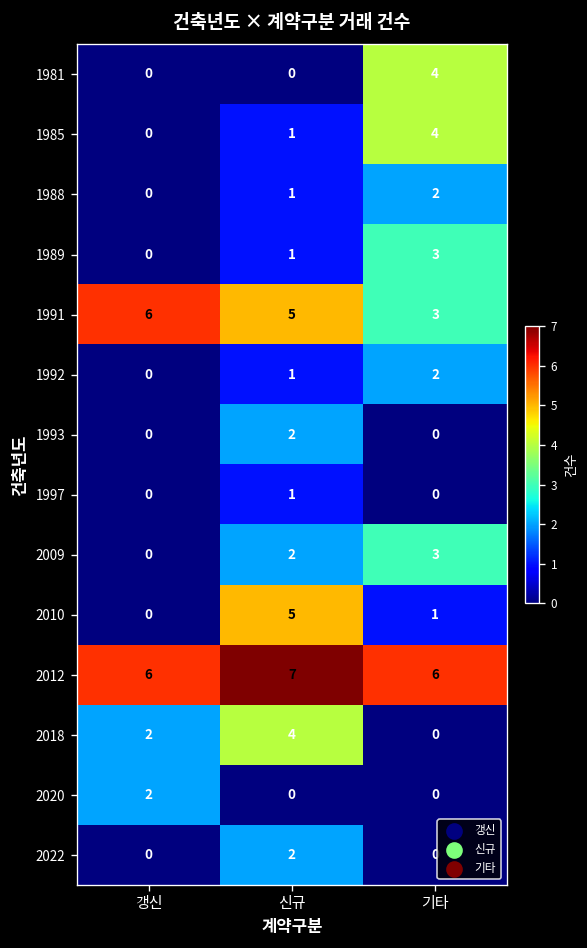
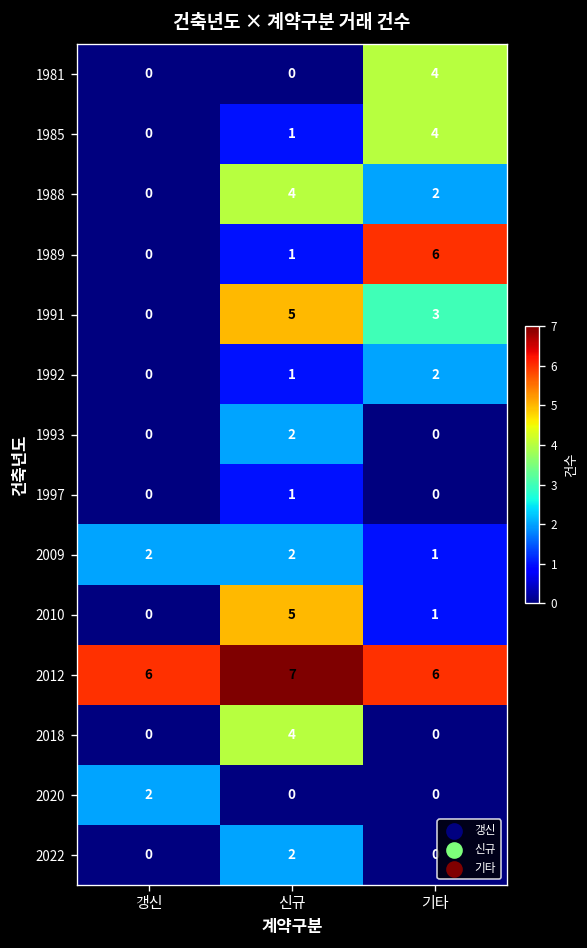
  {
    "1981": {
      "갱신": 0,
      "신규": 0,
      "기타": 4
    },
    "1985": {
      "갱신": 0,
      "신규": 1,
      "기타": 4
    },
    "1988": {
      "갱신": 0,
-     "신규": 1,
+     "신규": 4,
      "기타": 2
    },
    "1989": {
      "갱신": 0,
      "신규": 1,
-     "기타": 3
+     "기타": 6
    },
    "1991": {
-     "갱신": 6,
+     "갱신": 0,
      "신규": 5,
      "기타": 3
    },
    "1992": {
      "갱신": 0,
      "신규": 1,
      "기타": 2
    },
    "1993": {
      "갱신": 0,
      "신규": 2,
      "기타": 0
    },
    "1997": {
      "갱신": 0,
      "신규": 1,
      "기타": 0
    },
    "2009": {
-     "갱신": 0,
+     "갱신": 2,
      "신규": 2,
-     "기타": 3
+     "기타": 1
    },
    "2010": {
      "갱신": 0,
      "신규": 5,
      "기타": 1
    },
    "2012": {
      "갱신": 6,
      "신규": 7,
      "기타": 6
    },
    "2018": {
-     "갱신": 2,
+     "갱신": 0,
      "신규": 4,
      "기타": 0
    },
    "2020": {
      "갱신": 2,
      "신규": 0,
      "기타": 0
    },
    "2022": {
      "갱신": 0,
      "신규": 2
    }
  }
